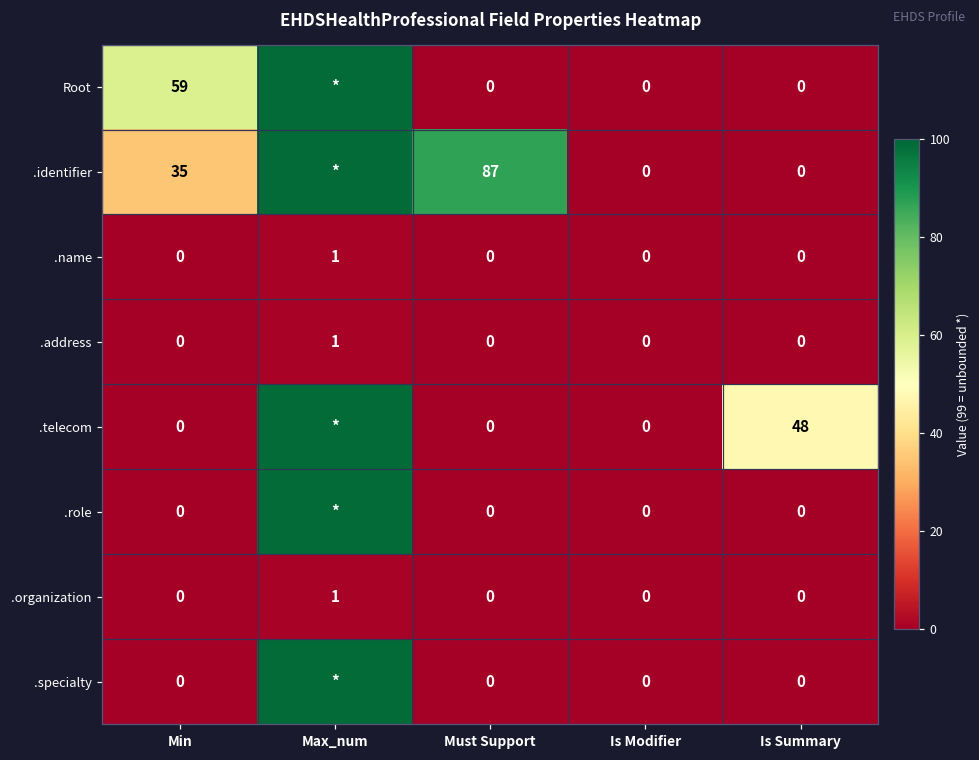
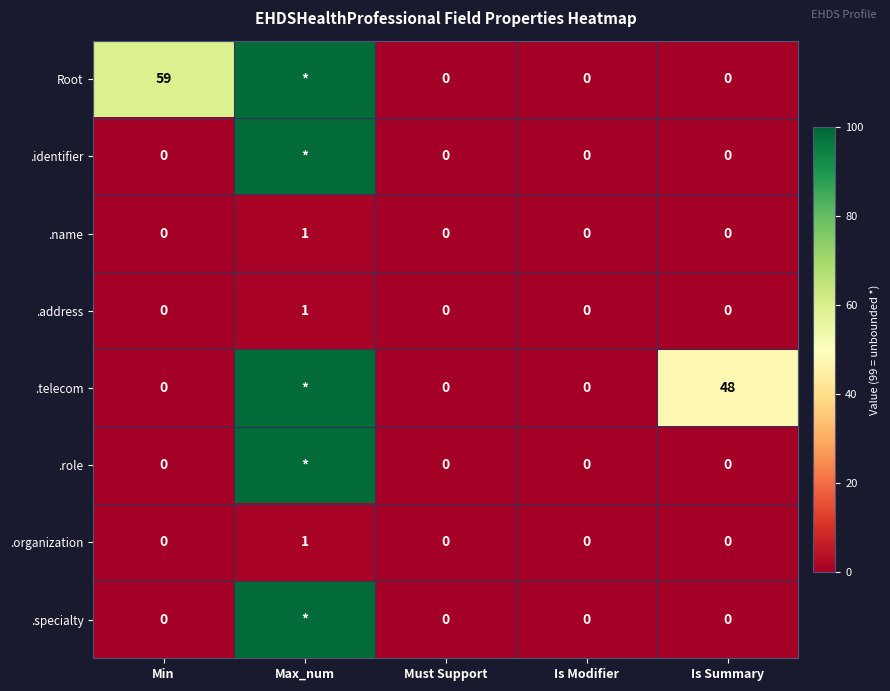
  {
    "Root": {
      "Min": 59,
      "Must Support": 0,
      "Is Modifier": 0,
      "Is Summary": 0
    },
    ".identifier": {
-     "Min": 35,
-     "Must Support": 87,
+     "Min": 0,
+     "Must Support": 0,
      "Is Modifier": 0,
      "Is Summary": 0
    },
    ".name": {
      "Min": 0,
      "Max_num": 1,
      "Must Support": 0,
      "Is Modifier": 0,
      "Is Summary": 0
    },
    ".address": {
      "Min": 0,
      "Max_num": 1,
      "Must Support": 0,
      "Is Modifier": 0,
      "Is Summary": 0
    },
    ".telecom": {
      "Min": 0,
      "Must Support": 0,
      "Is Modifier": 0,
      "Is Summary": 48
    },
    ".role": {
      "Min": 0,
      "Must Support": 0,
      "Is Modifier": 0,
      "Is Summary": 0
    },
    ".organization": {
      "Min": 0,
      "Max_num": 1,
      "Must Support": 0,
      "Is Modifier": 0,
      "Is Summary": 0
    },
    ".specialty": {
      "Min": 0,
      "Must Support": 0,
      "Is Modifier": 0,
      "Is Summary": 0
    }
  }
